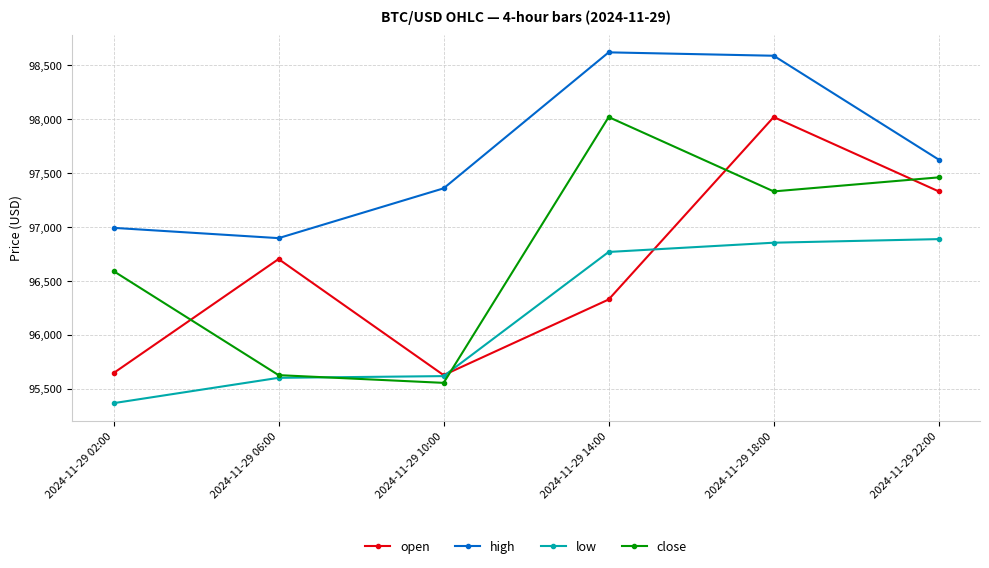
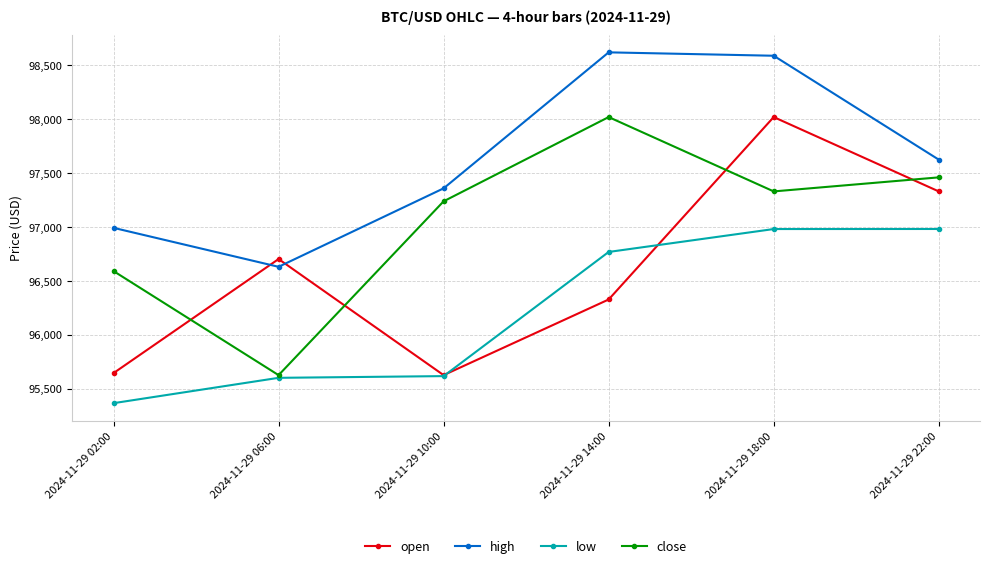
  {
    "open": {
      "2024-11-29 02:00": "95,640",
      "2024-11-29 06:00": "96,700",
      "2024-11-29 14:00": "96,330",
      "2024-11-29 18:00": "98,020",
      "2024-11-29 22:00": "97,330"
    },
    "high": {
      "2024-11-29 02:00": "96,990",
-     "2024-11-29 06:00": "96,900",
+     "2024-11-29 06:00": "96,630",
      "2024-11-29 10:00": "97,360",
      "2024-11-29 14:00": "98,620",
      "2024-11-29 18:00": "98,590",
      "2024-11-29 22:00": "97,620"
    },
    "low": {
      "2024-11-29 02:00": "95,360",
      "2024-11-29 06:00": "95,600",
      "2024-11-29 14:00": "96,770",
-     "2024-11-29 18:00": "96,850",
-     "2024-11-29 22:00": "96,890"
+     "2024-11-29 18:00": "96,980",
+     "2024-11-29 22:00": "96,980"
    },
    "close": {
      "2024-11-29 02:00": "96,590",
      "2024-11-29 06:00": "95,630",
-     "2024-11-29 10:00": "95,550",
+     "2024-11-29 10:00": "97,240",
      "2024-11-29 14:00": "98,020",
      "2024-11-29 18:00": "97,330",
      "2024-11-29 22:00": "97,460"
    }
  }
